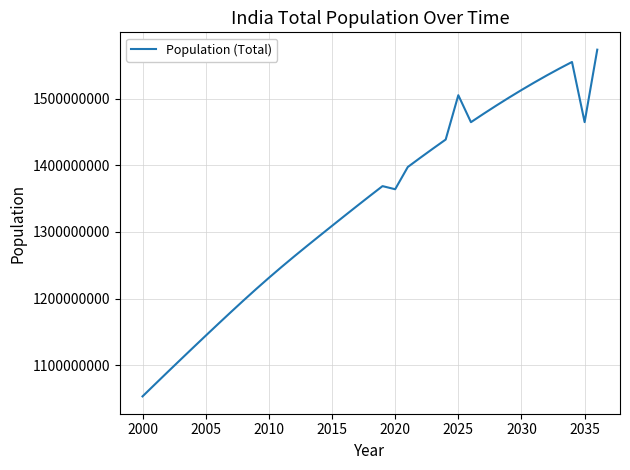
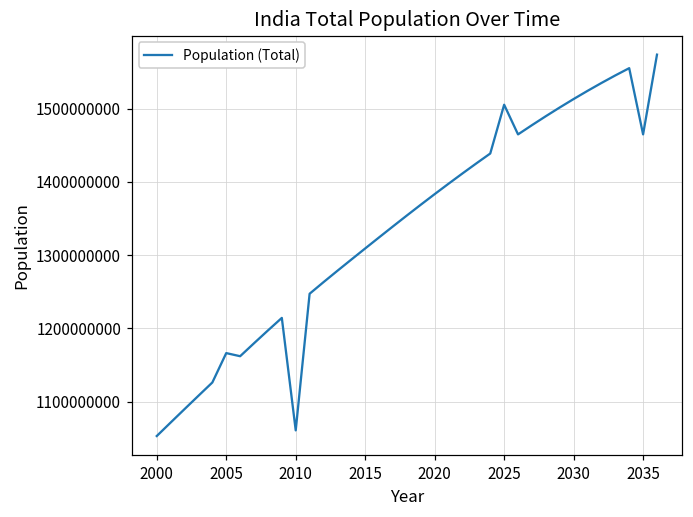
  {
    "2000": 1050000000,
-   "2005": 1140000000,
-   "2010": 1230000000,
+   "2005": 1170000000,
+   "2010": 1060000000,
    "2015": 1310000000,
-   "2020": 1360000000,
+   "2020": 1380000000,
    "2025": 1510000000,
    "2030": 1510000000,
    "2035": 1460000000
  }
